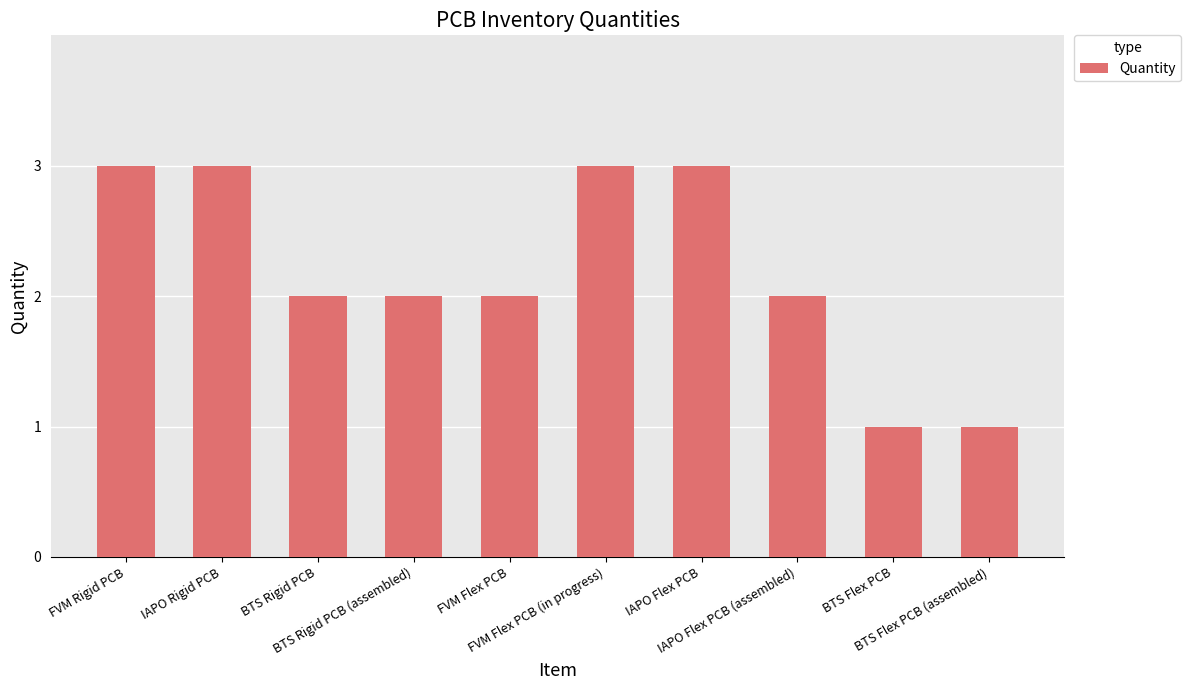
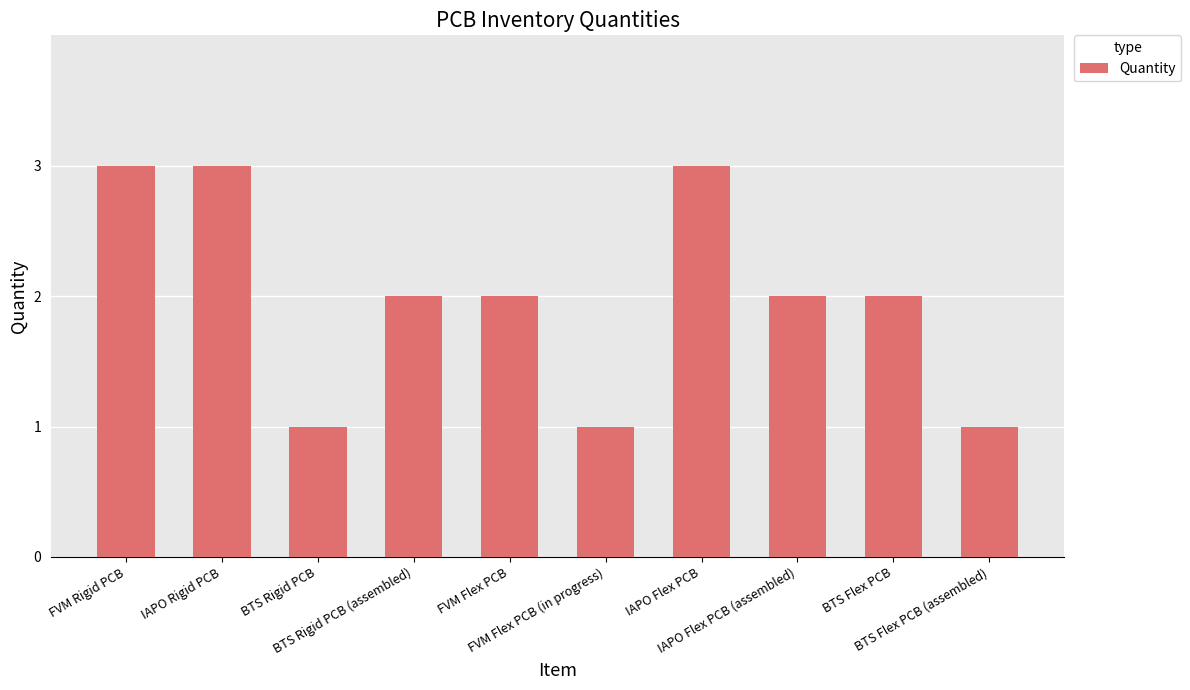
  {
    "FVM Rigid PCB": 3,
    "IAPO Rigid PCB": 3,
-   "BTS Rigid PCB": 2,
+   "BTS Rigid PCB": 1,
    "BTS Rigid PCB (assembled)": 2,
    "FVM Flex PCB": 2,
-   "FVM Flex PCB (in progress)": 3,
+   "FVM Flex PCB (in progress)": 1,
    "IAPO Flex PCB": 3,
    "IAPO Flex PCB (assembled)": 2,
-   "BTS Flex PCB": 1,
+   "BTS Flex PCB": 2,
    "BTS Flex PCB (assembled)": 1
  }
